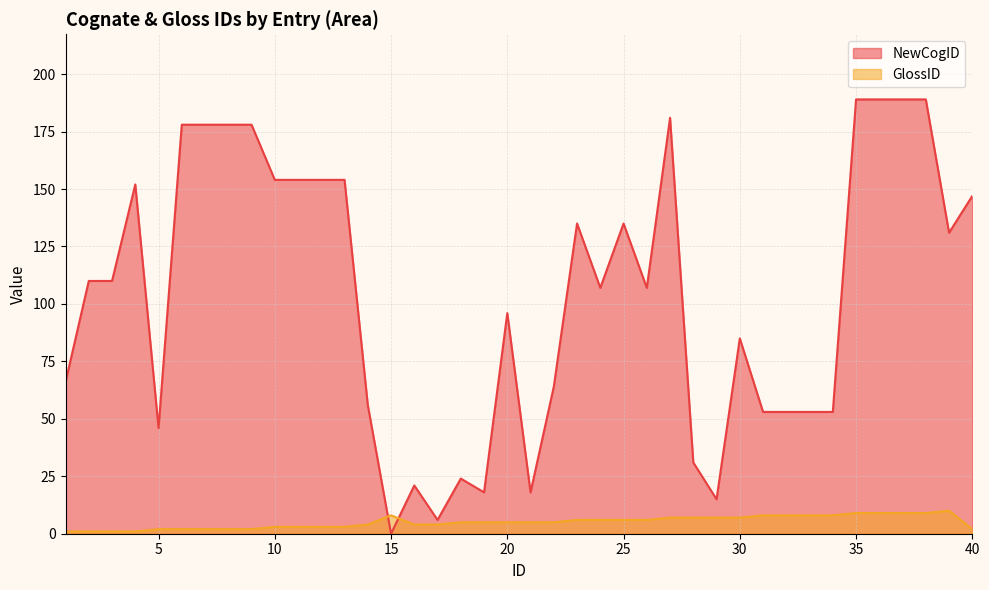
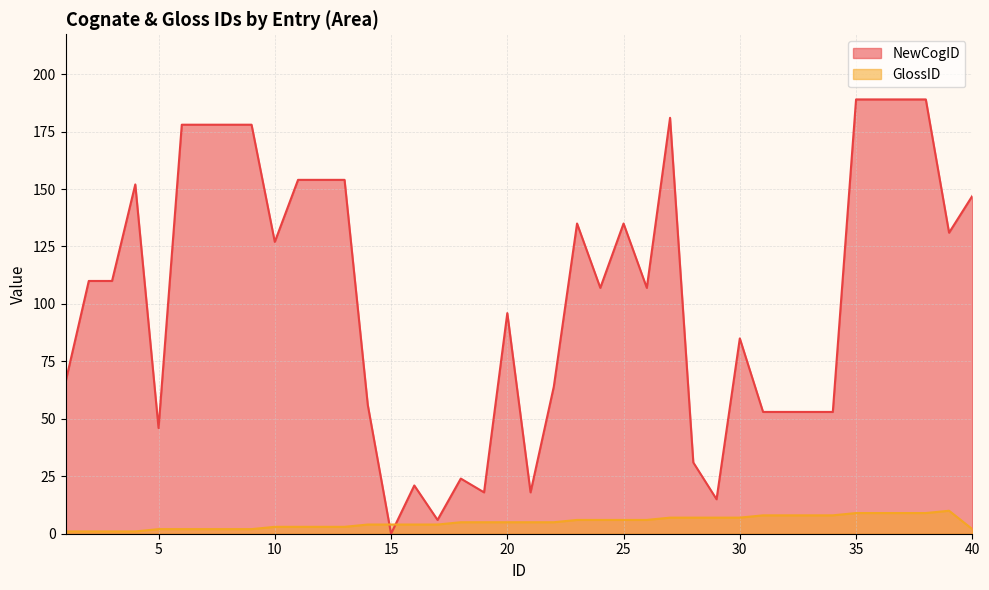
  {
    "NewCogID": {
      "5": 46,
-     "10": 154,
+     "10": 127,
      "15": 0,
      "20": 96,
      "25": 135,
      "30": 85,
      "35": 189,
      "40": 147
    },
    "GlossID": {
      "5": 2,
      "10": 3,
-     "15": 8,
+     "15": 4,
      "20": 5,
      "25": 6,
      "30": 7,
      "35": 9,
      "40": 2
    }
  }
